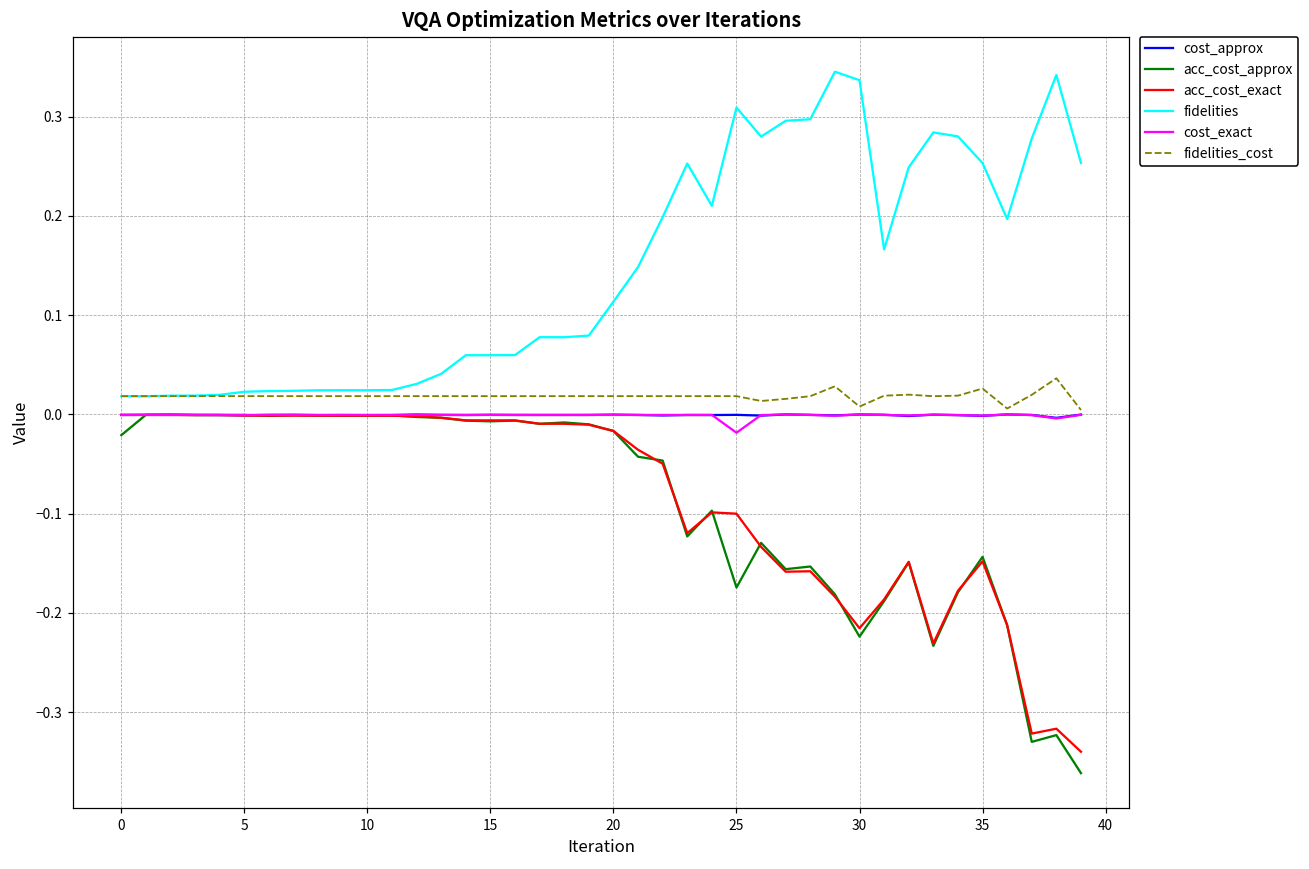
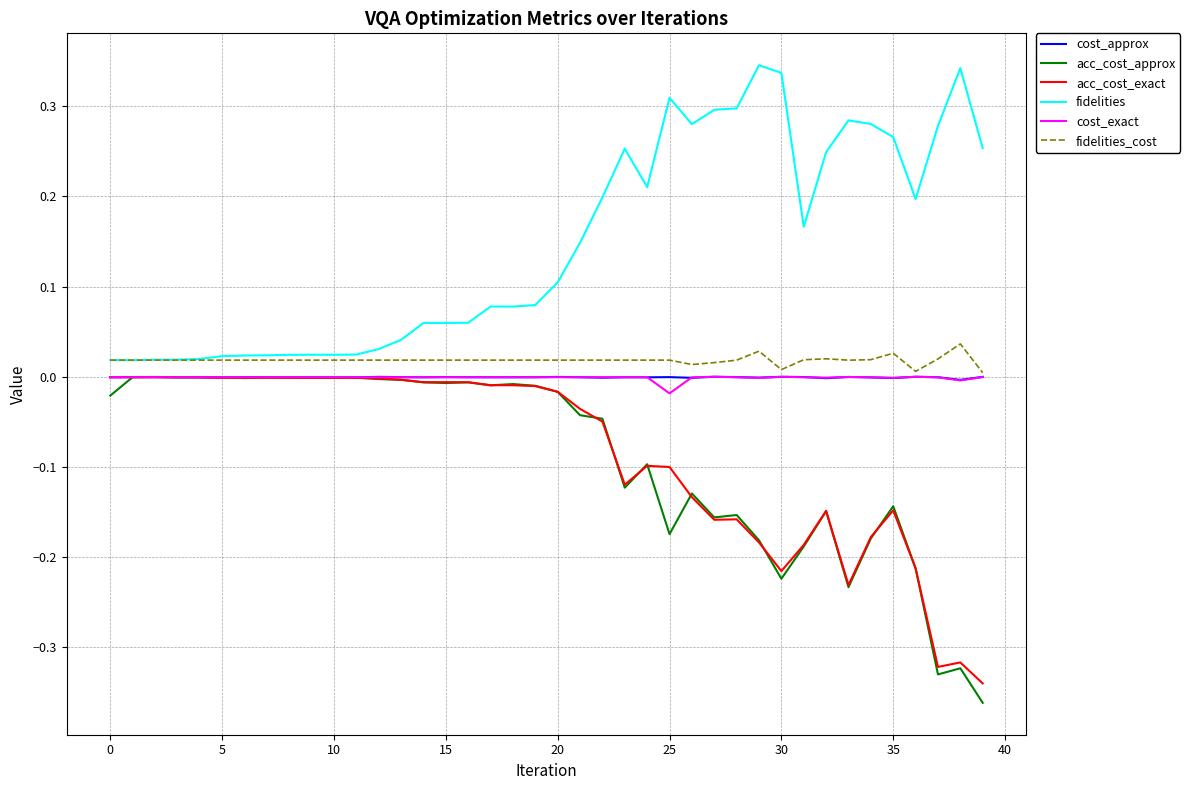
  {
    "cost_approx": {
      "25": 0.00
    },
    "acc_cost_approx": {
      "0": -0.02,
      "25": -0.17,
      "30": -0.22,
      "35": -0.14
    },
    "acc_cost_exact": {
      "25": -0.10,
      "30": -0.22,
      "35": -0.15
    },
    "fidelities": {
      "5": 0.02,
      "10": 0.02,
      "15": 0.06,
-     "20": 0.11,
+     "20": 0.10,
      "25": 0.31,
      "30": 0.34,
-     "35": 0.25
+     "35": 0.27
    },
    "cost_exact": {
      "25": -0.02
    },
    "fidelities_cost": {
      "5": 0.02,
      "10": 0.02,
      "15": 0.02,
      "20": 0.02,
      "25": 0.02,
      "30": 0.01,
      "35": 0.03
    }
  }
